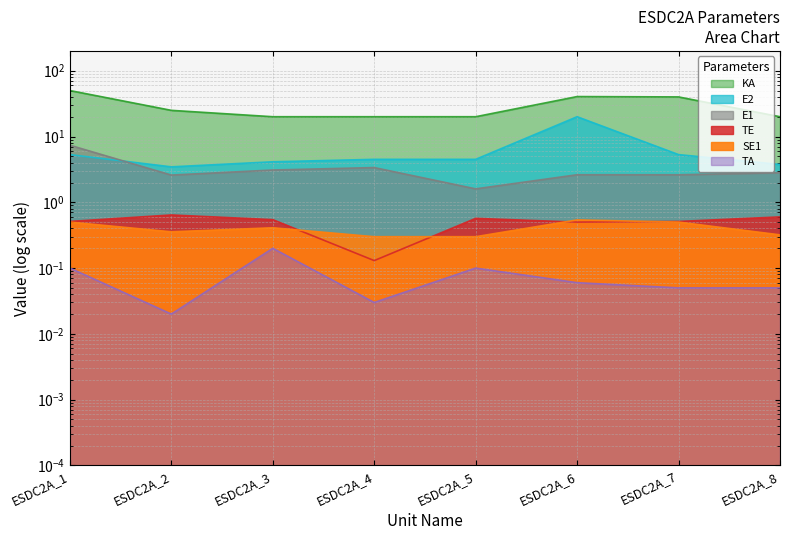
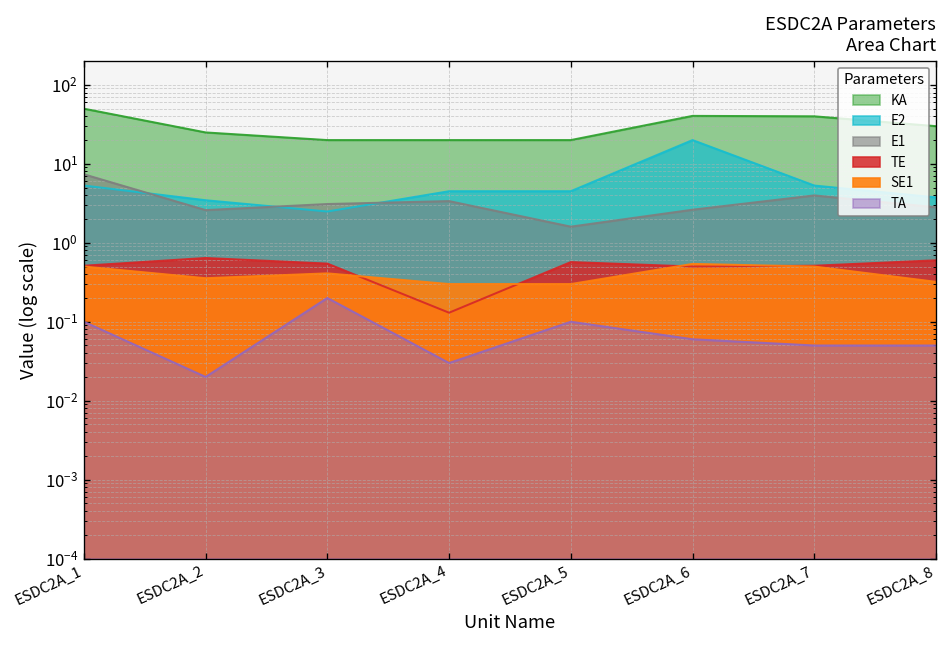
  {
    "KA": {
      "ESDC2A_1": 50,
      "ESDC2A_2": 25,
      "ESDC2A_3": 20,
      "ESDC2A_4": 20,
      "ESDC2A_5": 20,
      "ESDC2A_6": 40,
      "ESDC2A_7": 40,
-     "ESDC2A_8": 20
+     "ESDC2A_8": 30
    },
    "E2": {
      "ESDC2A_1": 5,
      "ESDC2A_2": 3,
-     "ESDC2A_3": 4,
+     "ESDC2A_3": 2.5,
      "ESDC2A_4": 5,
      "ESDC2A_5": 5,
      "ESDC2A_6": 20,
      "ESDC2A_7": 5,
      "ESDC2A_8": 4
    },
    "E1": {
      "ESDC2A_1": 7,
      "ESDC2A_2": 2.6,
      "ESDC2A_3": 3,
      "ESDC2A_4": 3,
      "ESDC2A_5": 1.6,
      "ESDC2A_6": 2.6,
-     "ESDC2A_7": 2.6,
+     "ESDC2A_7": 4,
      "ESDC2A_8": 2.8
    },
    "TE": {
      "ESDC2A_2": 0.6,
      "ESDC2A_3": 0.5,
      "ESDC2A_4": 0.13,
      "ESDC2A_5": 0.6,
      "ESDC2A_8": 0.6
    },
    "SE1": {
      "ESDC2A_2": 0.4,
      "ESDC2A_3": 0.4,
      "ESDC2A_4": 0.3,
      "ESDC2A_5": 0.3,
      "ESDC2A_8": 0.3
    },
    "TA": {
      "ESDC2A_1": 0.1,
      "ESDC2A_2": 0.020,
      "ESDC2A_3": 0.2,
      "ESDC2A_4": 0.03,
      "ESDC2A_5": 0.1,
      "ESDC2A_6": 0.06,
      "ESDC2A_7": 0.05,
      "ESDC2A_8": 0.05
    }
  }
